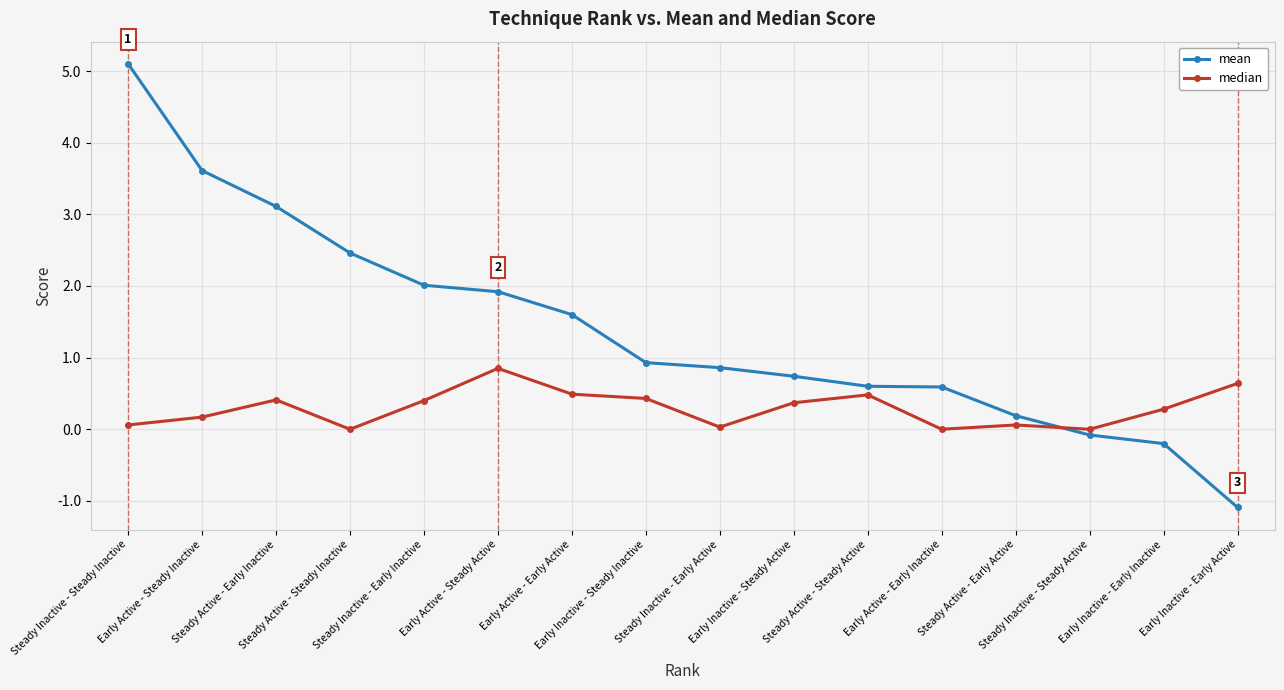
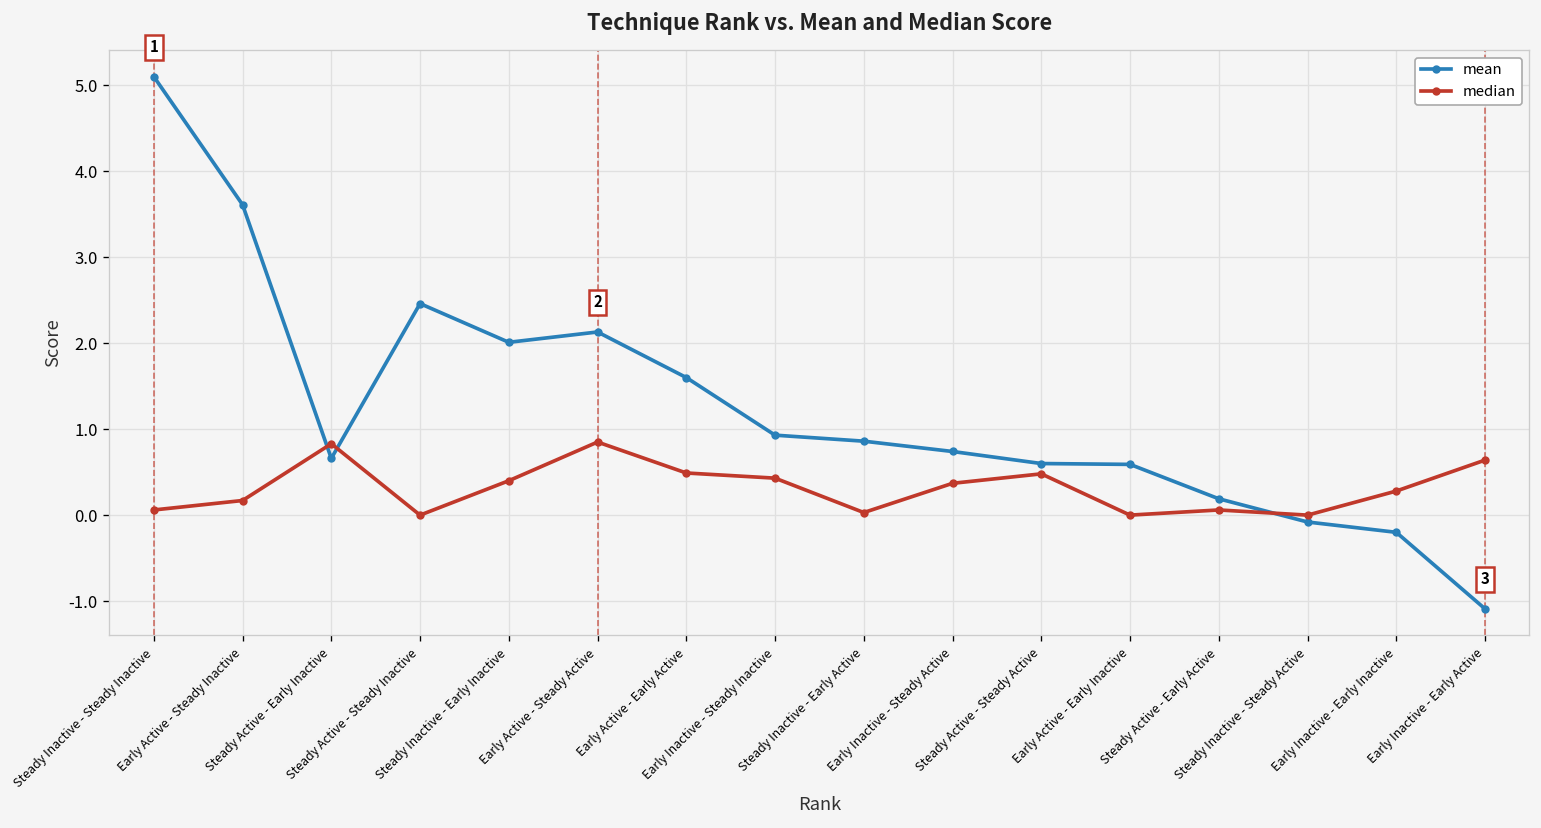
  {
    "mean": {
      "Early Active - Steady Inactive": 3.6,
-     "Steady Active - Early Inactive": 3.1,
+     "Steady Active - Early Inactive": 0.7,
      "Steady Active - Steady Inactive": 2.5,
      "Steady Inactive - Early Inactive": 2.0,
-     "Early Active - Steady Active": 1.9,
+     "Early Active - Steady Active": 2.1,
      "Early Active - Early Active": 1.6,
      "Early Inactive - Steady Inactive": 0.9,
      "Steady Inactive - Early Active": 0.9,
      "Early Inactive - Steady Active": 0.7,
      "Steady Active - Steady Active": 0.6,
      "Early Active - Early Inactive": 0.6,
      "Steady Active - Early Active": 0.2,
      "Steady Inactive - Steady Active": -0.1,
      "Early Inactive - Early Inactive": -0.2
    },
    "median": {
      "Steady Inactive - Steady Inactive": 0.1,
      "Early Active - Steady Inactive": 0.2,
-     "Steady Active - Early Inactive": 0.4,
+     "Steady Active - Early Inactive": 0.8,
      "Steady Active - Steady Inactive": 0.0,
      "Steady Inactive - Early Inactive": 0.4,
      "Early Active - Steady Active": 0.9,
      "Early Active - Early Active": 0.5,
      "Early Inactive - Steady Inactive": 0.4,
      "Steady Inactive - Early Active": 0.0,
      "Early Inactive - Steady Active": 0.4,
      "Steady Active - Steady Active": 0.5,
      "Early Active - Early Inactive": 0.0,
      "Steady Active - Early Active": 0.1,
      "Steady Inactive - Steady Active": 0.0,
      "Early Inactive - Early Inactive": 0.3,
      "Early Inactive - Early Active": 0.6
    }
  }
